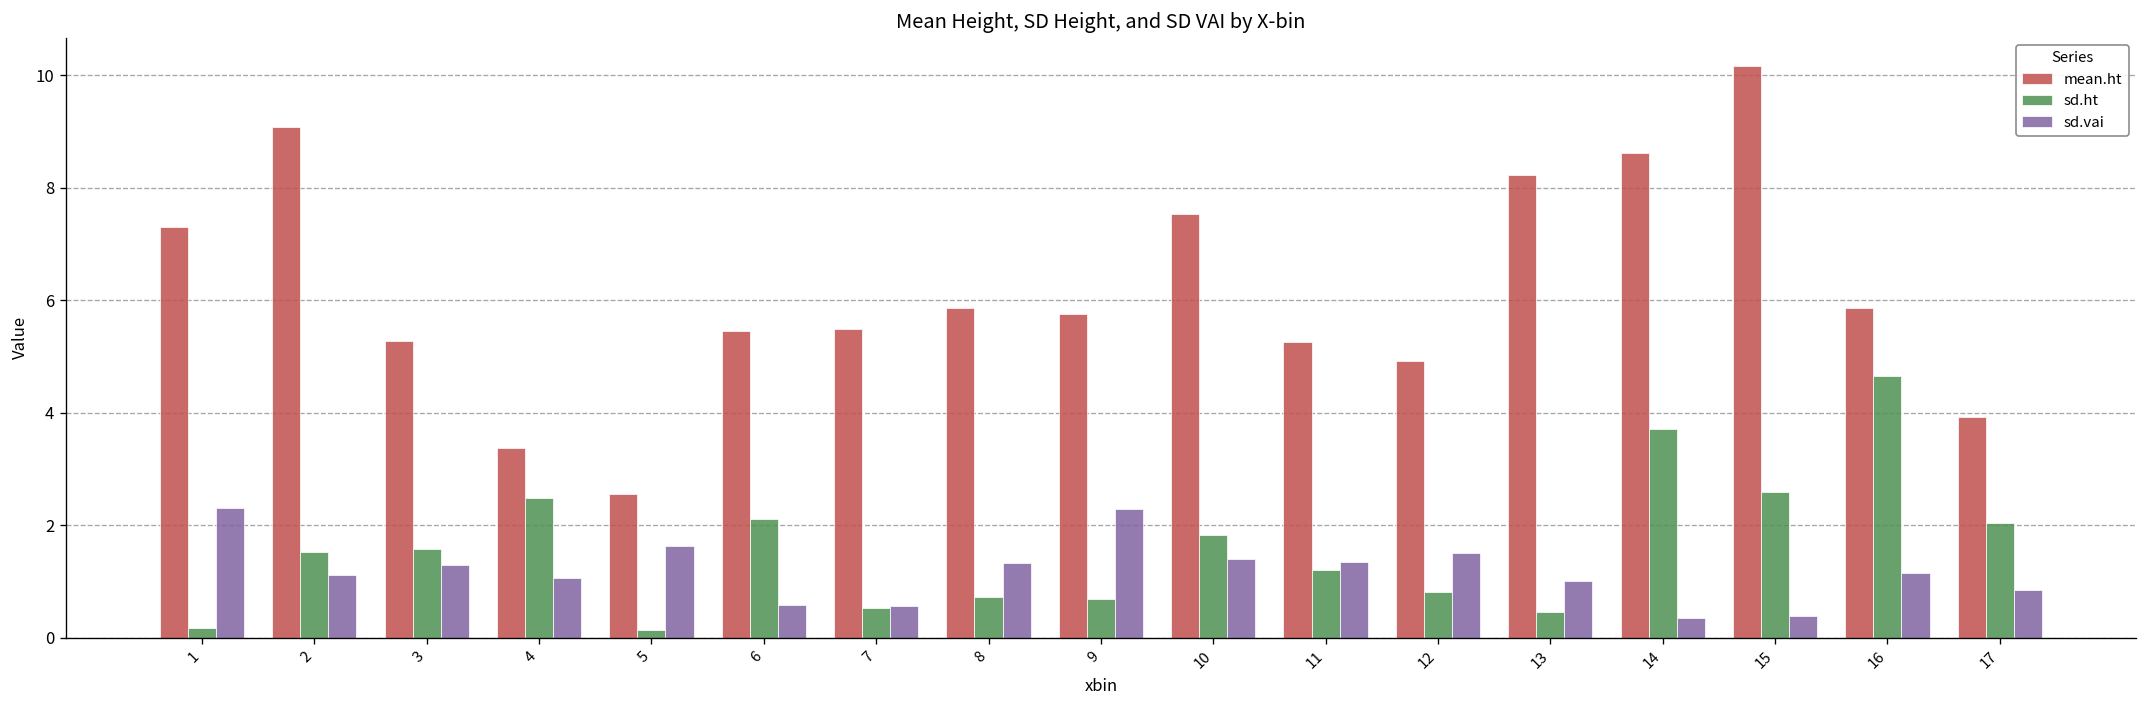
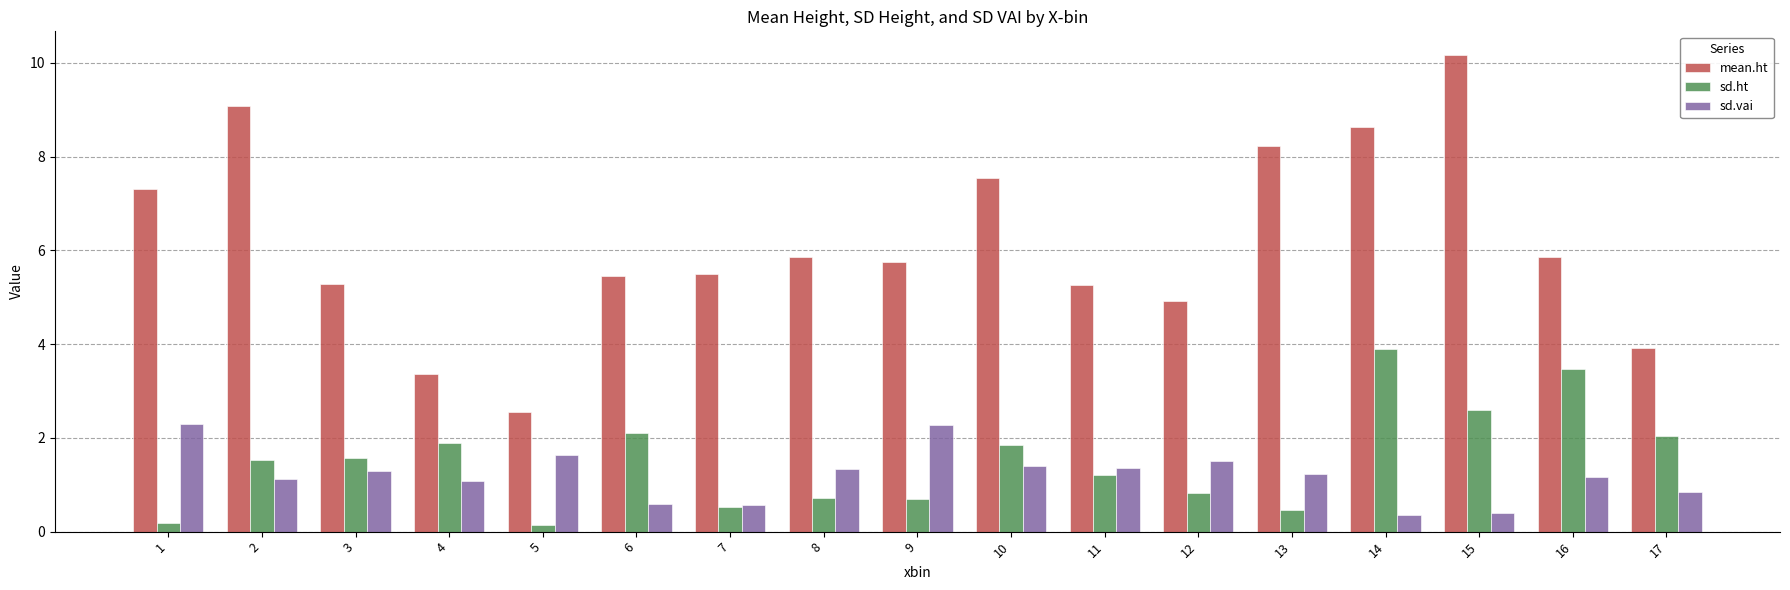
  {
    "mean.ht": {
      "1": 7.3,
      "2": 9.1,
      "3": 5.3,
      "4": 3.4,
      "5": 2.6,
      "6": 5.4,
      "7": 5.5,
      "8": 5.9,
      "9": 5.8,
      "10": 7.5,
      "11": 5.3,
      "12": 4.9,
      "13": 8.2,
      "14": 8.6,
      "15": 10.2,
      "16": 5.9,
      "17": 3.9
    },
    "sd.ht": {
      "1": 0.2,
      "2": 1.5,
      "3": 1.6,
-     "4": 2.5,
+     "4": 1.9,
      "5": 0.1,
      "6": 2.1,
      "7": 0.5,
      "8": 0.7,
      "9": 0.7,
      "10": 1.8,
      "11": 1.2,
      "12": 0.8,
      "13": 0.5,
-     "14": 3.7,
+     "14": 3.9,
      "15": 2.6,
-     "16": 4.7,
+     "16": 3.5,
      "17": 2.0
    },
    "sd.vai": {
      "1": 2.3,
      "2": 1.1,
      "3": 1.3,
      "4": 1.1,
      "5": 1.6,
      "6": 0.6,
      "7": 0.6,
      "8": 1.3,
      "9": 2.3,
      "10": 1.4,
      "11": 1.3,
      "12": 1.5,
-     "13": 1.0,
+     "13": 1.2,
      "14": 0.3,
      "15": 0.4,
      "16": 1.2,
      "17": 0.8
    }
  }
